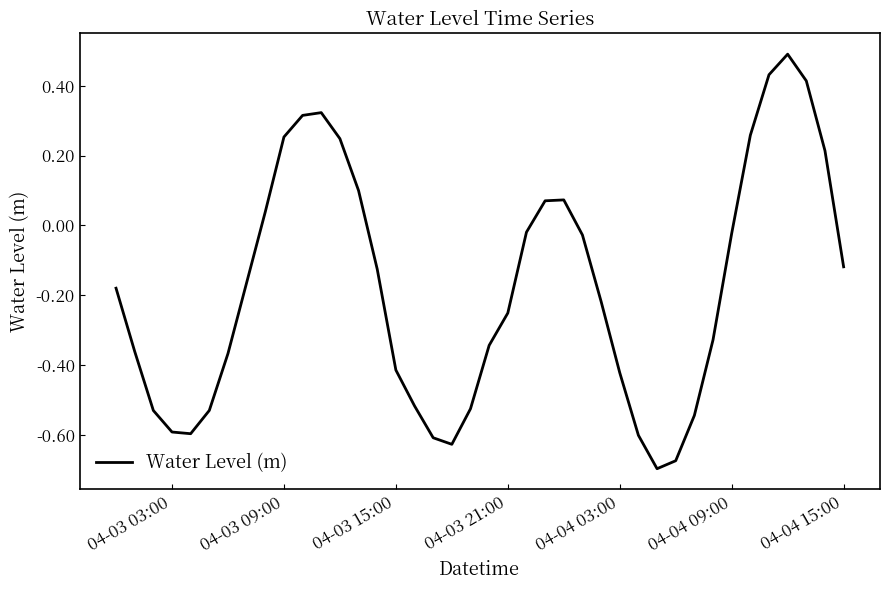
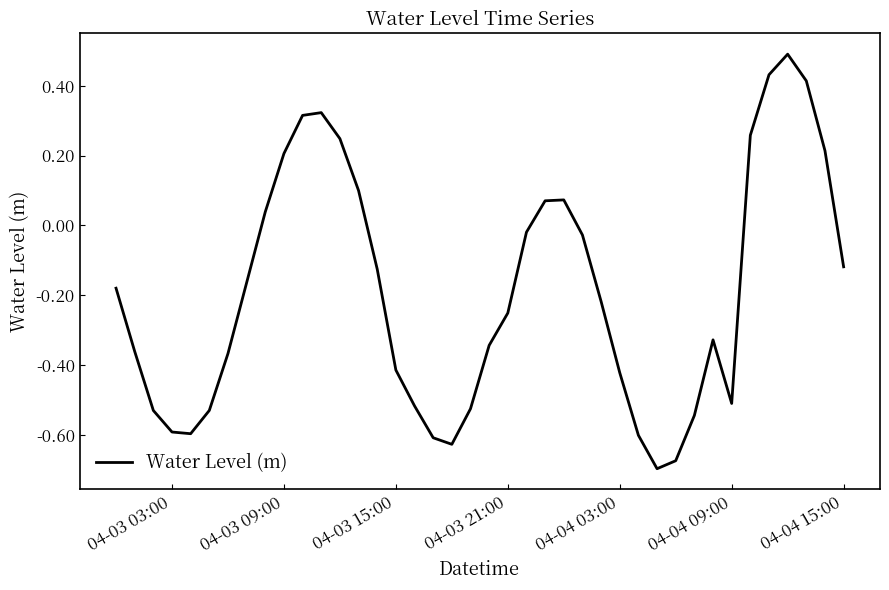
  {
    "04-03 03:00": -0.59,
-   "04-03 09:00": 0.25,
+   "04-03 09:00": 0.21,
    "04-03 15:00": -0.41,
    "04-03 21:00": -0.25,
    "04-04 03:00": -0.42,
-   "04-04 09:00": -0.02,
+   "04-04 09:00": -0.51,
    "04-04 15:00": -0.12
  }
